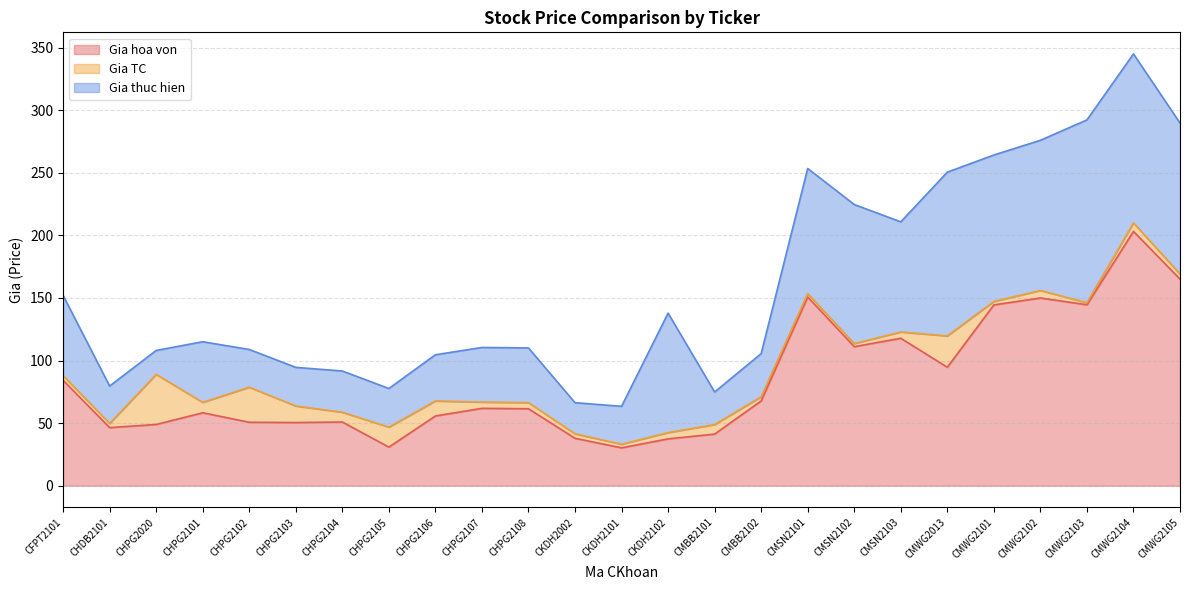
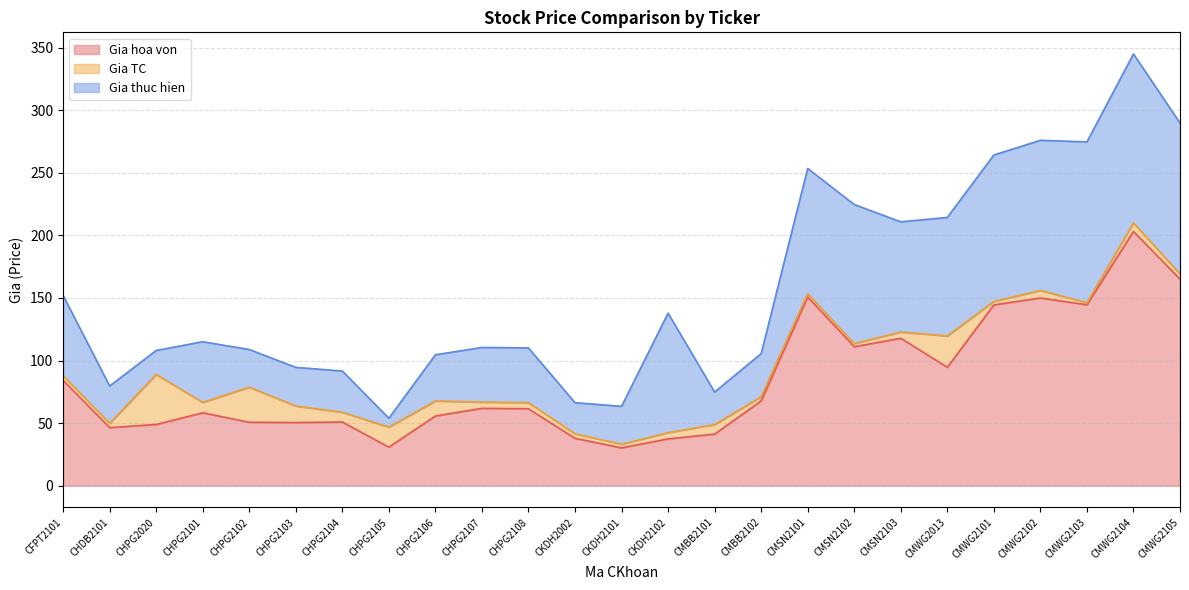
  {
    "Gia thuc hien": {
      "CFPT2101": 64,
      "CHDB2101": 30,
      "CHPG2020": 19,
      "CHPG2101": 48,
      "CHPG2102": 30,
      "CHPG2103": 31,
      "CHPG2104": 33,
-     "CHPG2105": 31,
+     "CHPG2105": 7,
      "CHPG2106": 37,
      "CHPG2107": 44,
      "CHPG2108": 44,
      "CKDH2002": 25,
      "CKDH2101": 30,
      "CKDH2102": 95,
      "CMBB2101": 26,
      "CMBB2102": 34,
      "CMSN2101": 100,
      "CMSN2102": 111,
      "CMSN2103": 88,
-     "CMWG2013": 131,
+     "CMWG2013": 95,
      "CMWG2101": 117,
      "CMWG2102": 120,
-     "CMWG2103": 146,
+     "CMWG2103": 129,
      "CMWG2104": 135,
      "CMWG2105": 121
    }
  }
